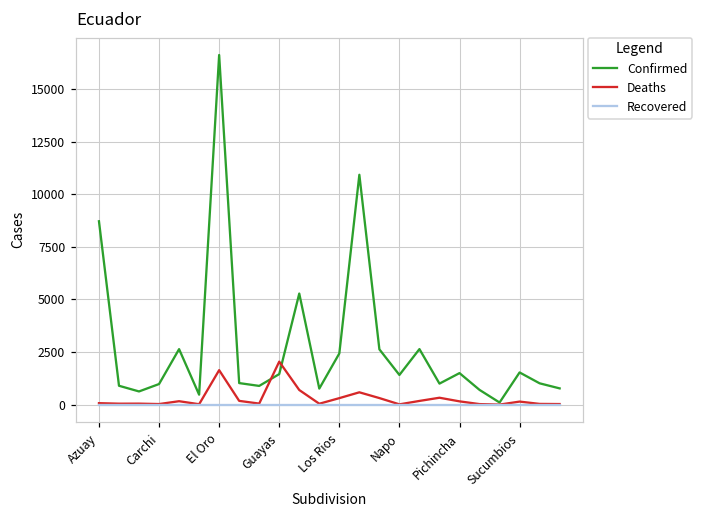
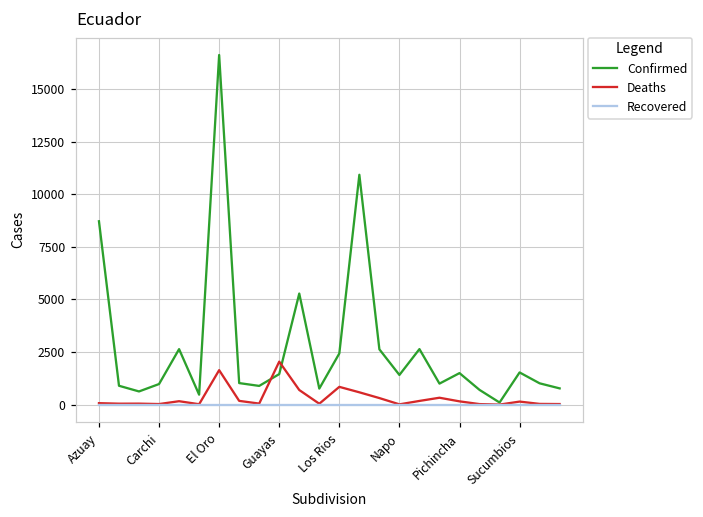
  {
    "Confirmed": {
      "Azuay": 8700,
      "Carchi": 1000,
      "El Oro": 16600,
      "Guayas": 1500,
      "Los Rios": 2400,
      "Napo": 1400,
      "Pichincha": 1500,
      "Sucumbios": 1500
    },
    "Deaths": {
      "El Oro": 1600,
      "Guayas": 2000,
-     "Los Rios": 300,
+     "Los Rios": 800,
      "Pichincha": 200,
      "Sucumbios": 100
    },
    "Recovered": {
      "El Oro": 0,
      "Guayas": 0,
      "Los Rios": 0,
      "Pichincha": 0,
      "Sucumbios": 0
    }
  }
